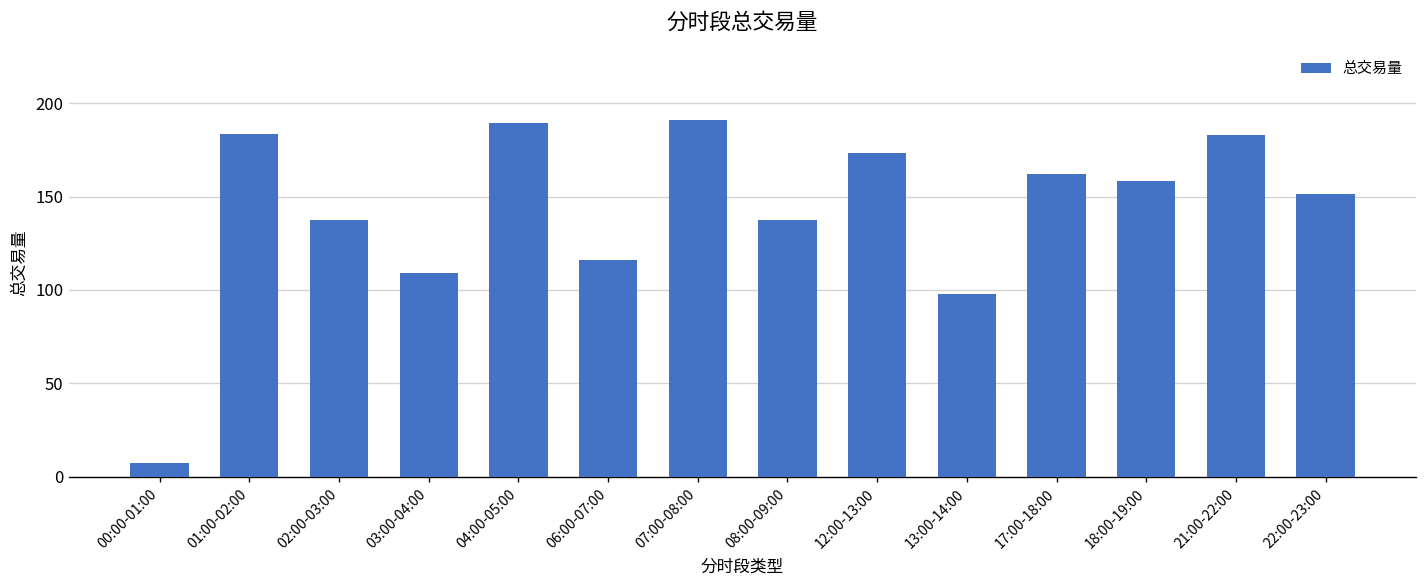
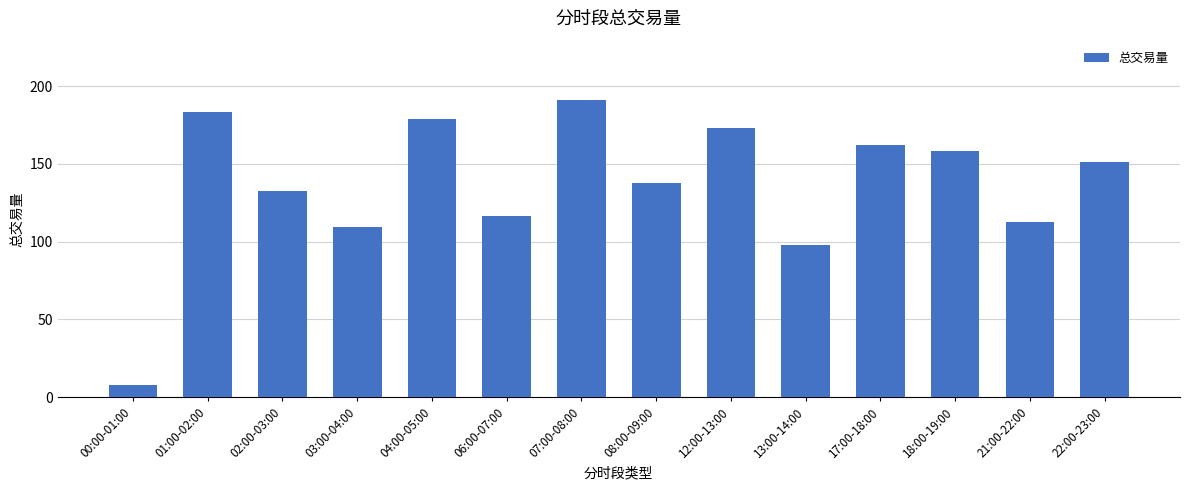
  {
    "00:00-01:00": 8,
    "01:00-02:00": 183,
-   "02:00-03:00": 138,
+   "02:00-03:00": 133,
    "03:00-04:00": 109,
-   "04:00-05:00": 189,
+   "04:00-05:00": 179,
    "06:00-07:00": 116,
    "07:00-08:00": 191,
    "08:00-09:00": 137,
    "12:00-13:00": 173,
    "13:00-14:00": 98,
    "17:00-18:00": 162,
    "18:00-19:00": 159,
-   "21:00-22:00": 183,
+   "21:00-22:00": 113,
    "22:00-23:00": 151
  }
